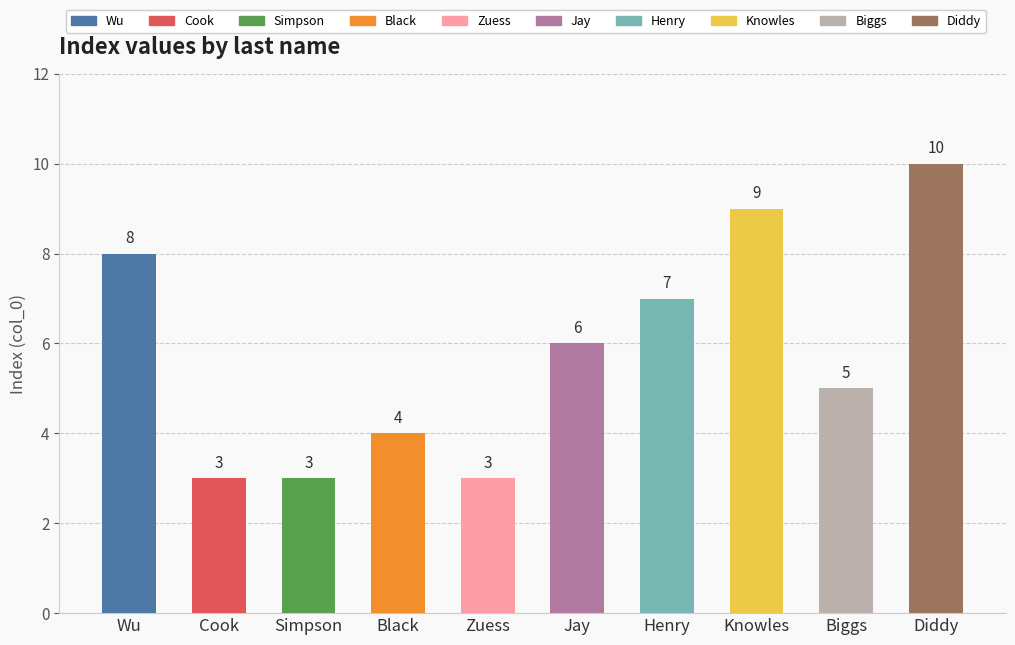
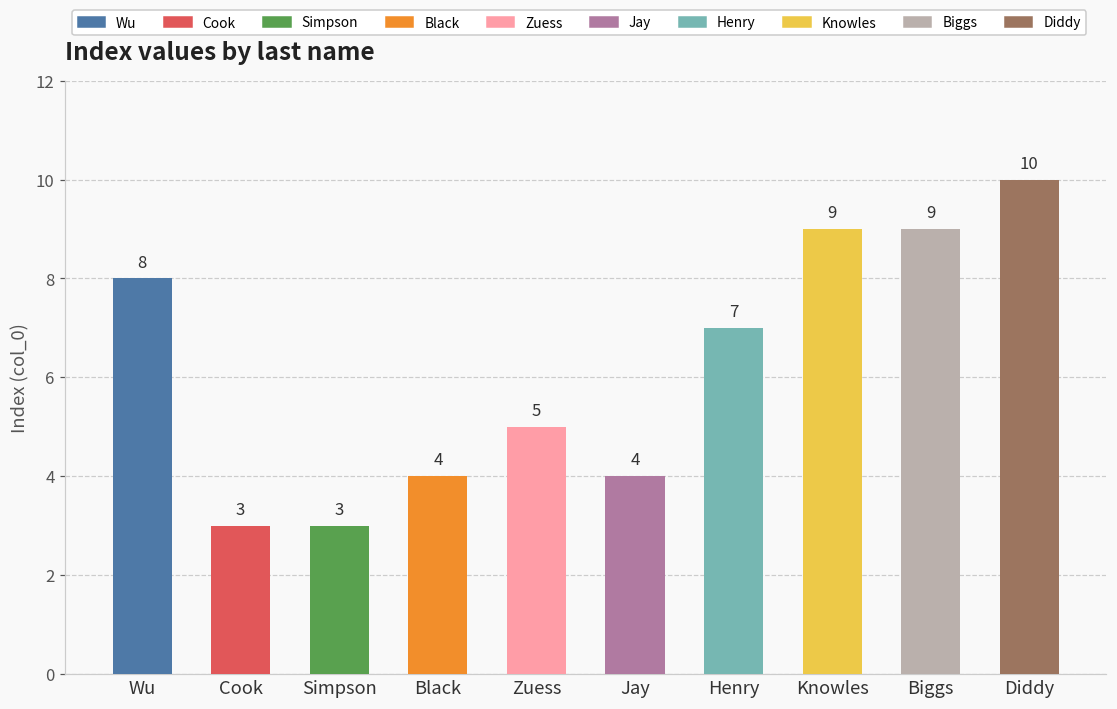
  {
    "Wu": 8,
    "Cook": 3,
    "Simpson": 3,
    "Black": 4,
-   "Zuess": 3,
-   "Jay": 6,
+   "Zuess": 5,
+   "Jay": 4,
    "Henry": 7,
    "Knowles": 9,
-   "Biggs": 5,
+   "Biggs": 9,
    "Diddy": 10
  }
